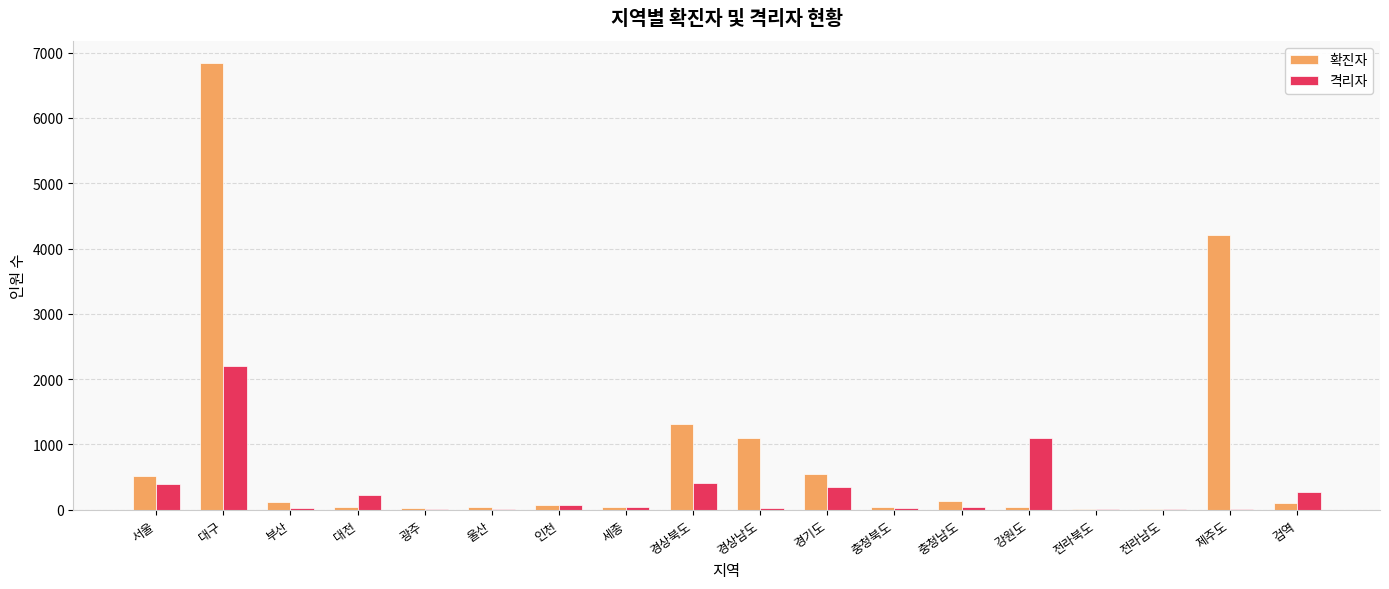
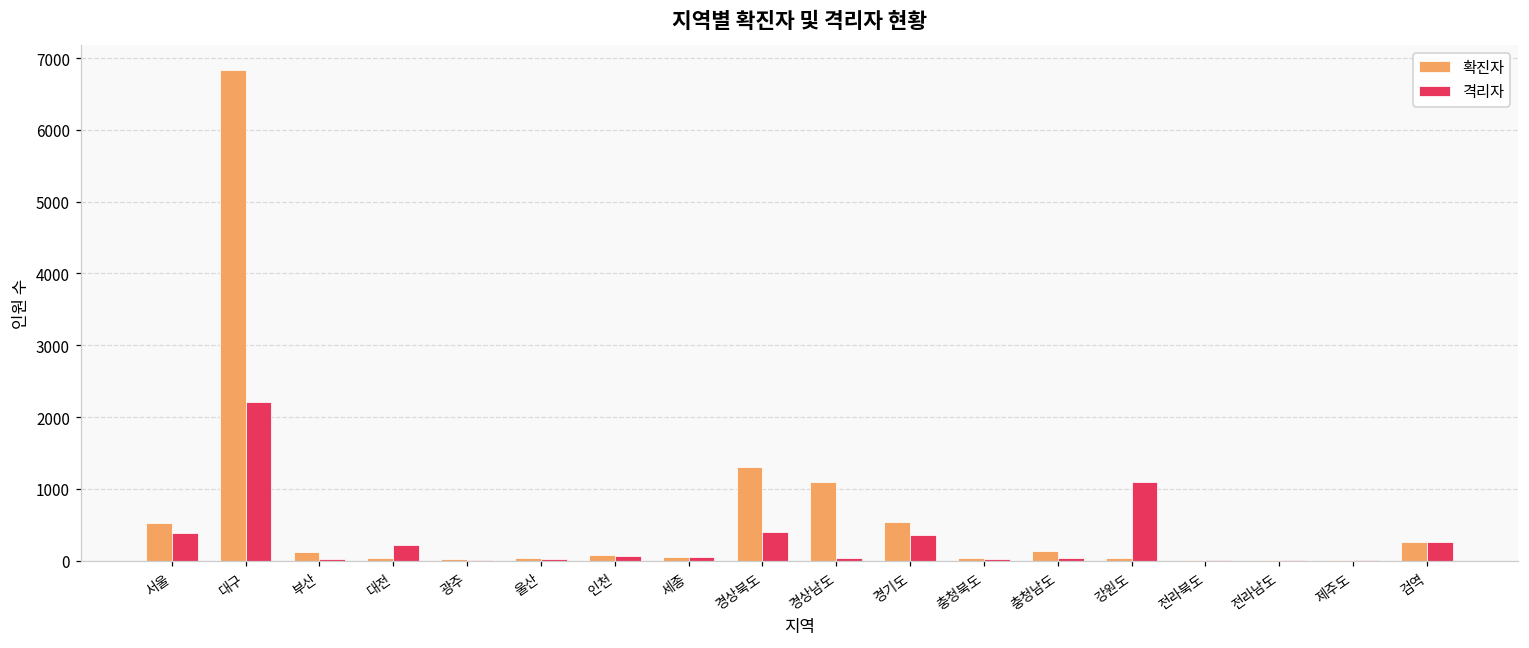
  {
    "확진자": {
      "서울": 500,
      "대구": 6800,
      "부산": 100,
      "울산": 0,
      "인천": 100,
      "세종": 0,
      "경상북도": 1300,
      "경상남도": 1100,
      "경기도": 500,
      "충청북도": 0,
      "충청남도": 100,
      "강원도": 0,
-     "제주도": 4200,
-     "검역": 100
+     "제주도": 0,
+     "검역": 300
    },
    "격리자": {
      "서울": 400,
      "대구": 2200,
      "대전": 200,
      "인천": 100,
      "세종": 0,
      "경상북도": 400,
      "경기도": 400,
      "강원도": 1100,
      "검역": 300
    }
  }
